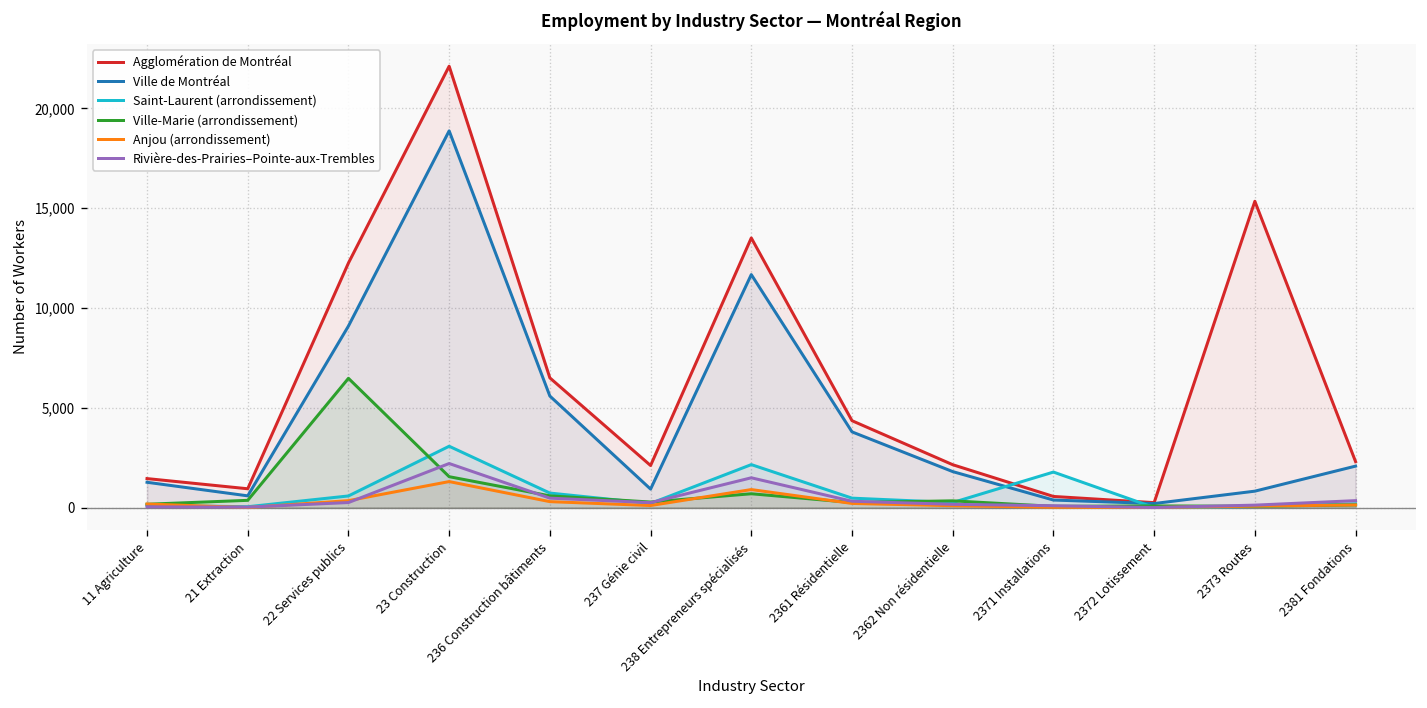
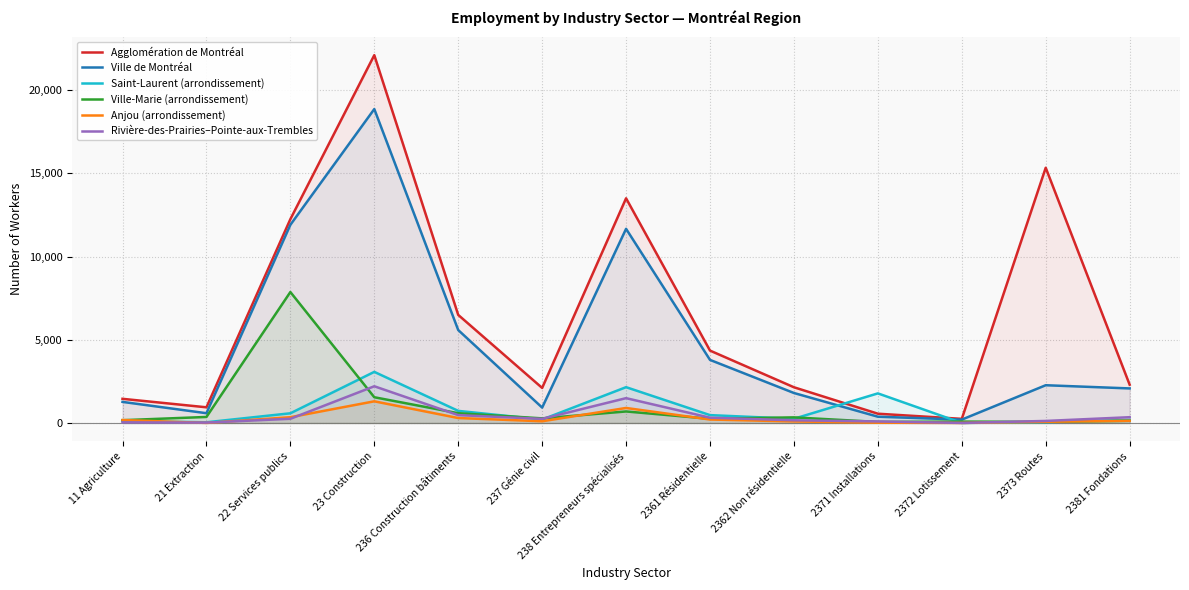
  {
    "Agglomération de Montréal": {
      "11 Agriculture": "1,500",
      "21 Extraction": "900",
      "22 Services publics": "12,300",
      "23 Construction": "22,100",
      "236 Construction bâtiments": "6,500",
      "237 Génie civil": "2,100",
      "238 Entrepreneurs spécialisés": "13,500",
      "2361 Résidentielle": "4,400",
      "2362 Non résidentielle": "2,100",
      "2371 Installations": "600",
      "2373 Routes": "15,300",
      "2381 Fondations": "2,300"
    },
    "Ville de Montréal": {
      "11 Agriculture": "1,300",
      "21 Extraction": "600",
-     "22 Services publics": "9,100",
+     "22 Services publics": "11,900",
      "23 Construction": "18,900",
      "236 Construction bâtiments": "5,600",
      "237 Génie civil": "900",
      "238 Entrepreneurs spécialisés": "11,700",
      "2361 Résidentielle": "3,800",
      "2362 Non résidentielle": "1,800",
      "2371 Installations": "400",
-     "2373 Routes": "800",
+     "2373 Routes": "2,300",
      "2381 Fondations": "2,100"
    },
    "Saint-Laurent (arrondissement)": {
      "22 Services publics": "600",
      "23 Construction": "3,100",
      "238 Entrepreneurs spécialisés": "2,200",
      "2361 Résidentielle": "500",
      "2371 Installations": "1,800"
    },
    "Ville-Marie (arrondissement)": {
      "21 Extraction": "400",
-     "22 Services publics": "6,500",
+     "22 Services publics": "7,900",
      "23 Construction": "1,500",
      "238 Entrepreneurs spécialisés": "700"
    },
    "Anjou (arrondissement)": {
      "23 Construction": "1,300",
      "236 Construction bâtiments": "300",
      "238 Entrepreneurs spécialisés": "900"
    },
    "Rivière-des-Prairies–Pointe-aux-Trembles": {
      "23 Construction": "2,200",
      "238 Entrepreneurs spécialisés": "1,500",
      "2381 Fondations": "300"
    }
  }
